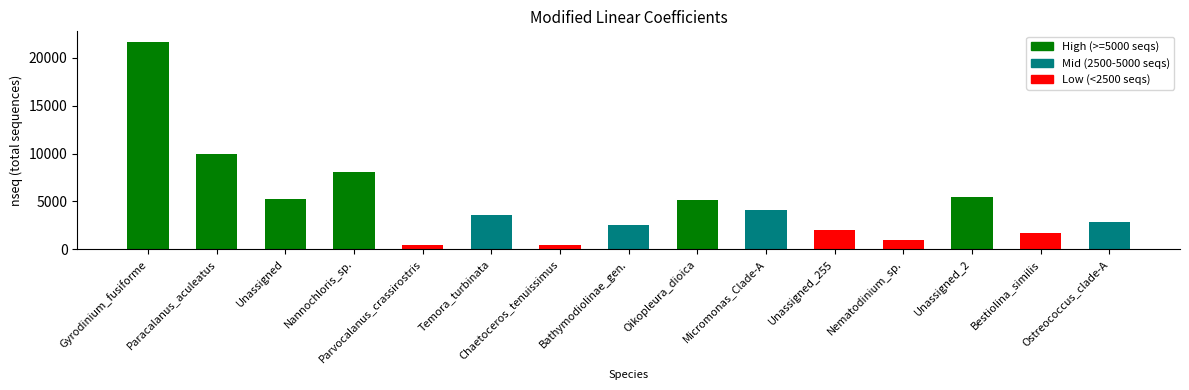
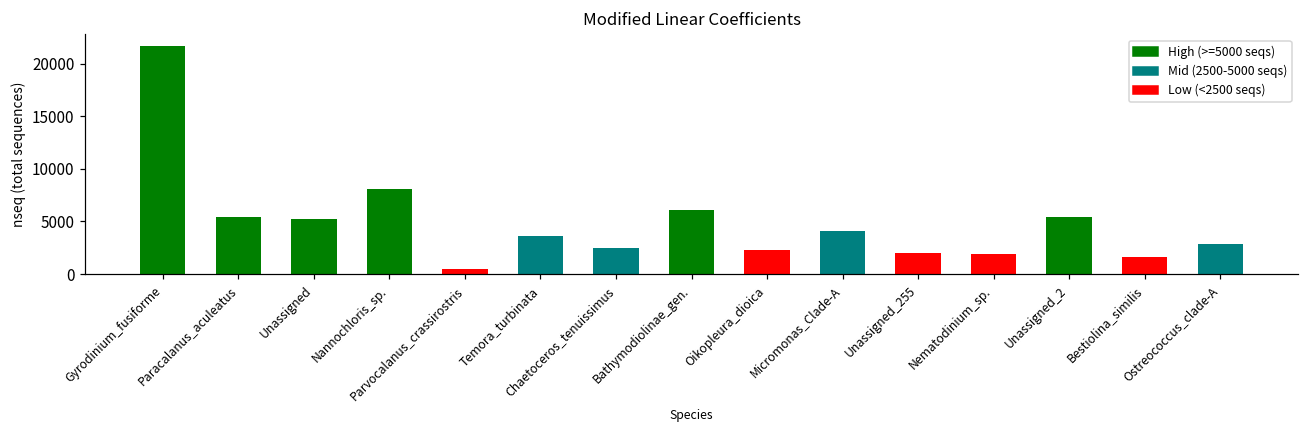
  {
    "Gyrodinium_fusiforme": 22000,
-   "Paracalanus_aculeatus": 10000,
+   "Paracalanus_aculeatus": 5000,
    "Unassigned": 5000,
    "Nannochloris_sp.": 8000,
    "Parvocalanus_crassirostris": 0,
    "Temora_turbinata": 4000,
-   "Chaetoceros_tenuissimus": 0,
-   "Bathymodiolinae_gen.": 3000,
-   "Oikopleura_dioica": 5000,
+   "Chaetoceros_tenuissimus": 3000,
+   "Bathymodiolinae_gen.": 6000,
+   "Oikopleura_dioica": 2000,
    "Micromonas_Clade-A": 4000,
    "Unassigned_255": 2000,
-   "Nematodinium_sp.": 1000,
+   "Nematodinium_sp.": 2000,
    "Unassigned_2": 5000,
    "Bestiolina_similis": 2000,
    "Ostreococcus_clade-A": 3000
  }
